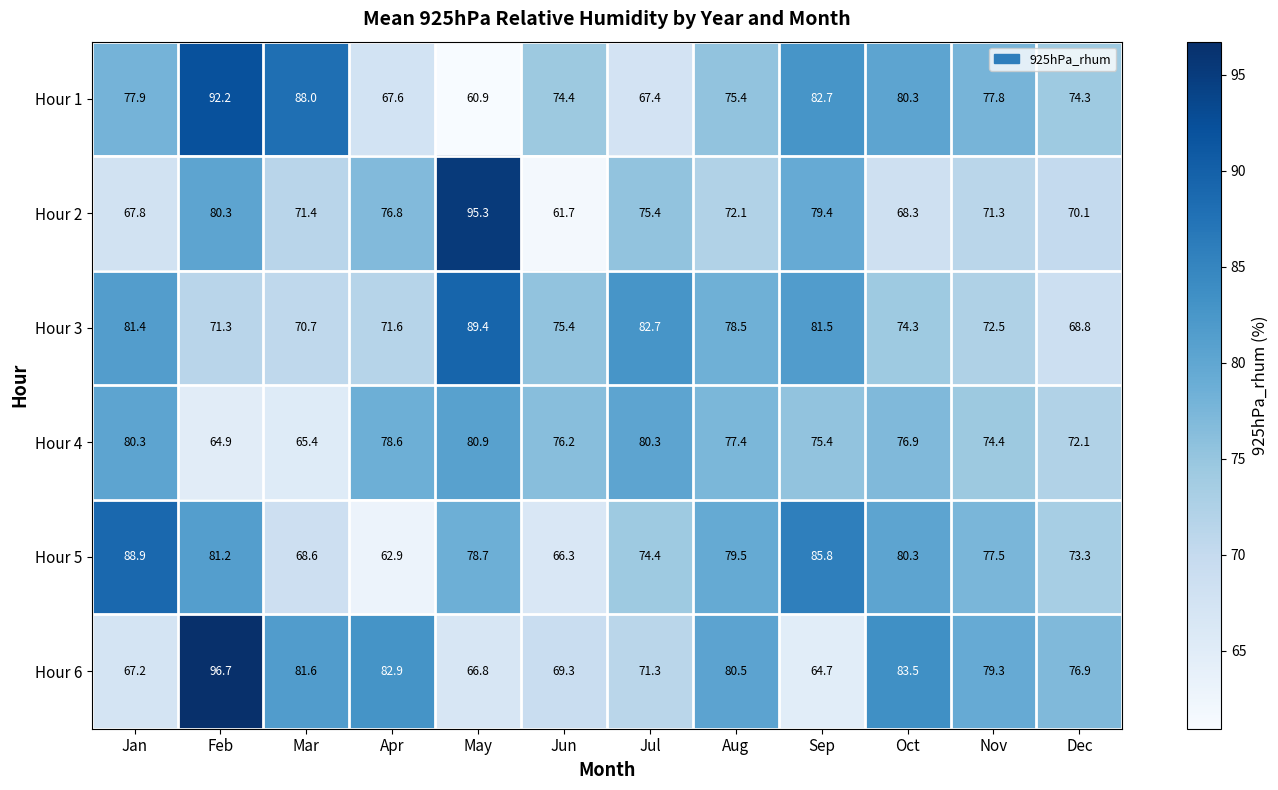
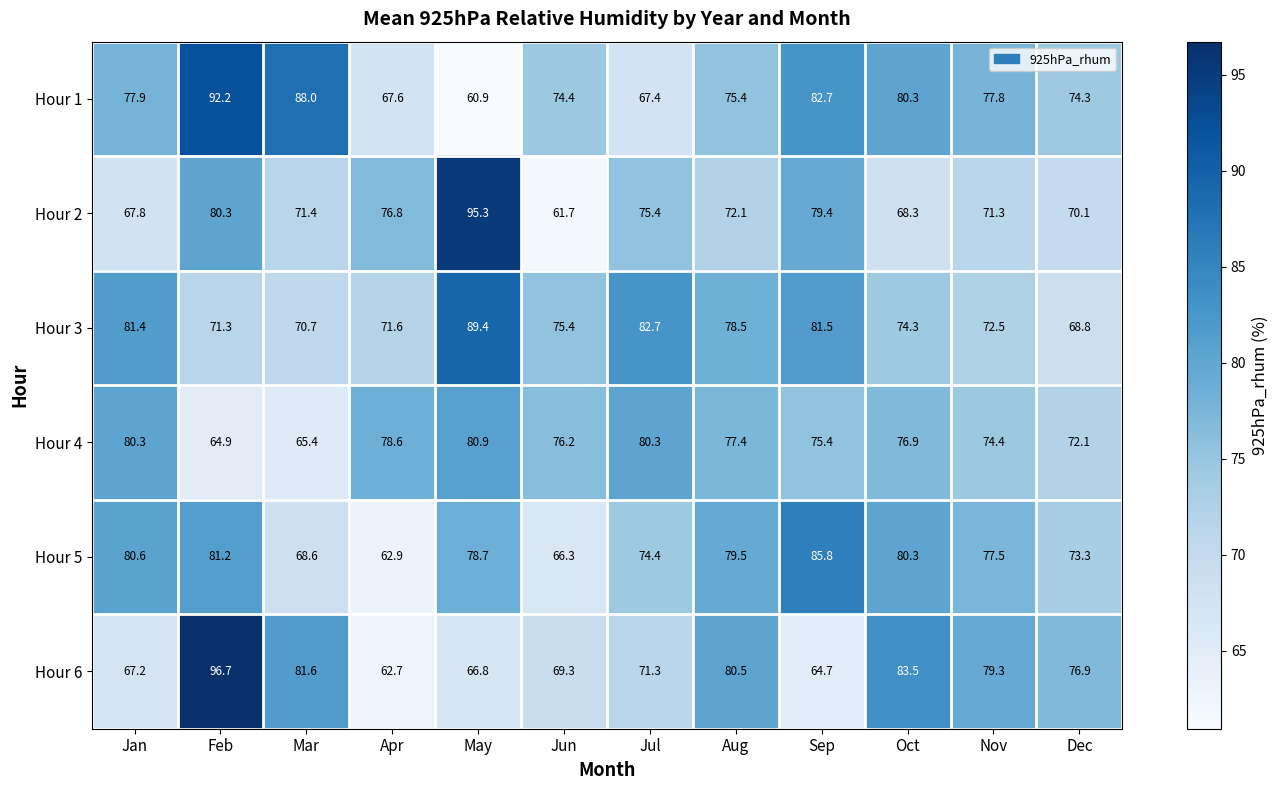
  {
    "Hour 1": {
      "Jan": 77.9,
      "Feb": 92.2,
      "Mar": 88.0,
      "Apr": 67.6,
      "May": 60.9,
      "Jun": 74.4,
      "Jul": 67.4,
      "Aug": 75.4,
      "Sep": 82.7,
      "Oct": 80.3,
      "Nov": 77.8,
      "Dec": 74.3
    },
    "Hour 2": {
      "Jan": 67.8,
      "Feb": 80.3,
      "Mar": 71.4,
      "Apr": 76.8,
      "May": 95.3,
      "Jun": 61.7,
      "Jul": 75.4,
      "Aug": 72.1,
      "Sep": 79.4,
      "Oct": 68.3,
      "Nov": 71.3,
      "Dec": 70.1
    },
    "Hour 3": {
      "Jan": 81.4,
      "Feb": 71.3,
      "Mar": 70.7,
      "Apr": 71.6,
      "May": 89.4,
      "Jun": 75.4,
      "Jul": 82.7,
      "Aug": 78.5,
      "Sep": 81.5,
      "Oct": 74.3,
      "Nov": 72.5,
      "Dec": 68.8
    },
    "Hour 4": {
      "Jan": 80.3,
      "Feb": 64.9,
      "Mar": 65.4,
      "Apr": 78.6,
      "May": 80.9,
      "Jun": 76.2,
      "Jul": 80.3,
      "Aug": 77.4,
      "Sep": 75.4,
      "Oct": 76.9,
      "Nov": 74.4,
      "Dec": 72.1
    },
    "Hour 5": {
-     "Jan": 88.9,
+     "Jan": 80.6,
      "Feb": 81.2,
      "Mar": 68.6,
      "Apr": 62.9,
      "May": 78.7,
      "Jun": 66.3,
      "Jul": 74.4,
      "Aug": 79.5,
      "Sep": 85.8,
      "Oct": 80.3,
      "Nov": 77.5,
      "Dec": 73.3
    },
    "Hour 6": {
      "Jan": 67.2,
      "Feb": 96.7,
      "Mar": 81.6,
-     "Apr": 82.9,
+     "Apr": 62.7,
      "May": 66.8,
      "Jun": 69.3,
      "Jul": 71.3,
      "Aug": 80.5,
      "Sep": 64.7,
      "Oct": 83.5,
      "Nov": 79.3,
      "Dec": 76.9
    }
  }
